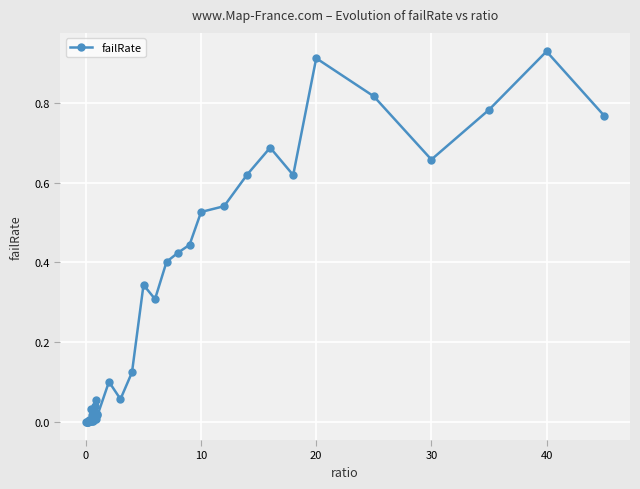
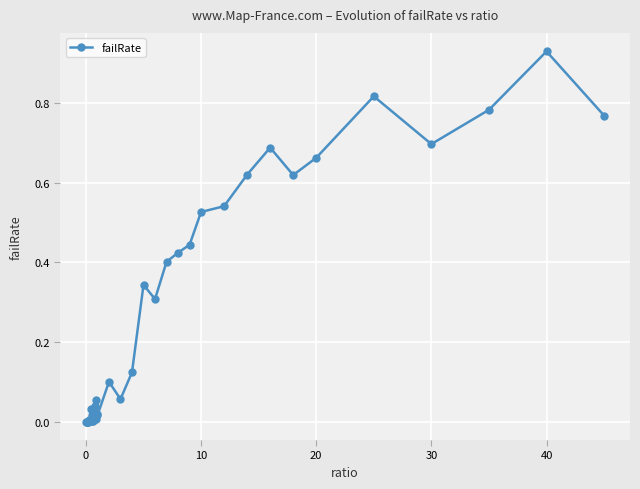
  {
    "0": 0.00,
    "10": 0.53,
-   "20": 0.91,
-   "30": 0.66,
+   "20": 0.66,
+   "30": 0.70,
    "40": 0.93
  }
